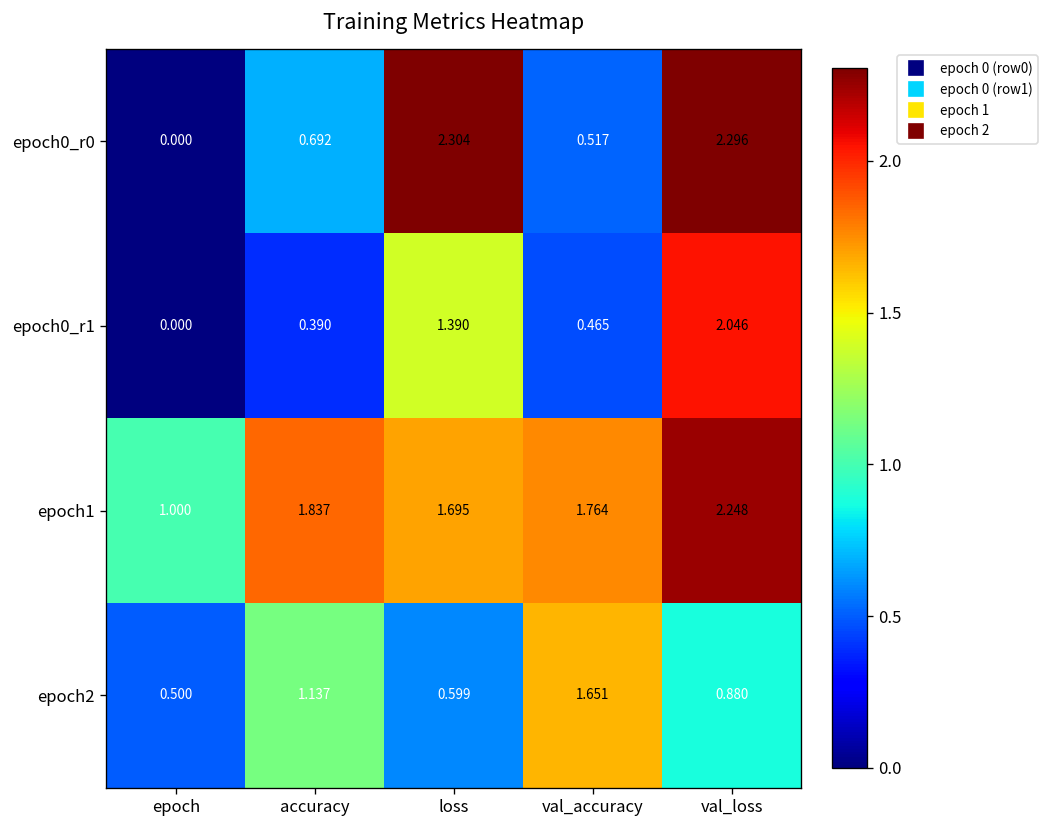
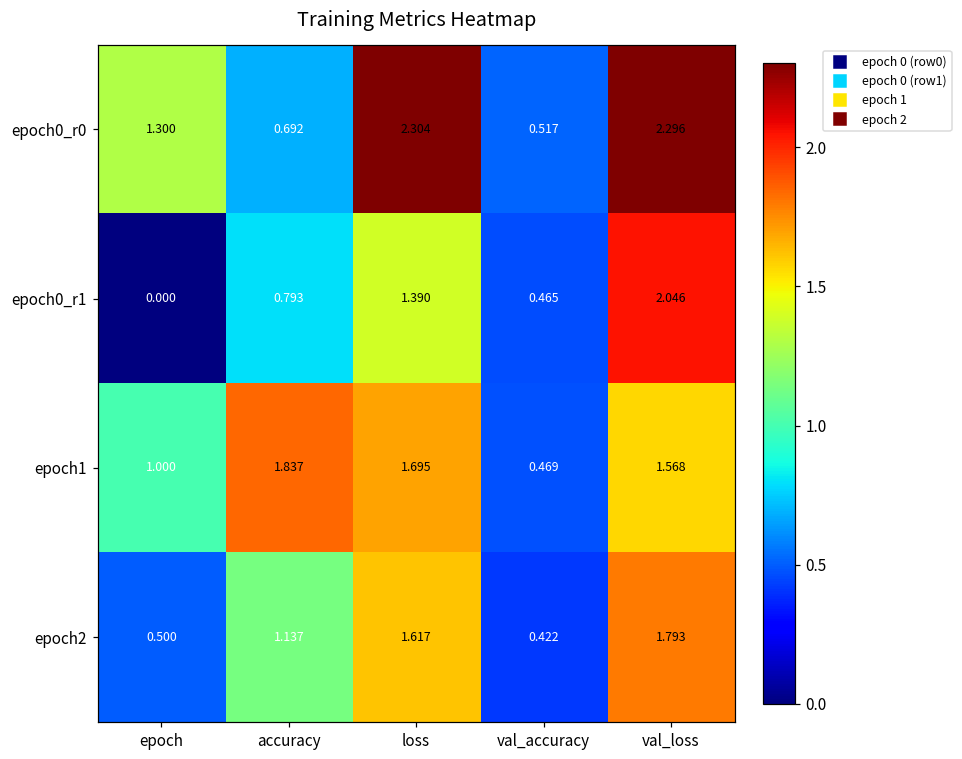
  {
    "epoch0_r0": {
-     "epoch": 0.000,
+     "epoch": 1.300,
      "accuracy": 0.692,
      "loss": 2.304,
      "val_accuracy": 0.517,
      "val_loss": 2.296
    },
    "epoch0_r1": {
      "epoch": 0.000,
-     "accuracy": 0.390,
+     "accuracy": 0.793,
      "loss": 1.390,
      "val_accuracy": 0.465,
      "val_loss": 2.046
    },
    "epoch1": {
      "epoch": 1.000,
      "accuracy": 1.837,
      "loss": 1.695,
-     "val_accuracy": 1.764,
-     "val_loss": 2.248
+     "val_accuracy": 0.469,
+     "val_loss": 1.568
    },
    "epoch2": {
      "epoch": 0.500,
      "accuracy": 1.137,
-     "loss": 0.599,
-     "val_accuracy": 1.651,
-     "val_loss": 0.880
+     "loss": 1.617,
+     "val_accuracy": 0.422,
+     "val_loss": 1.793
    }
  }
